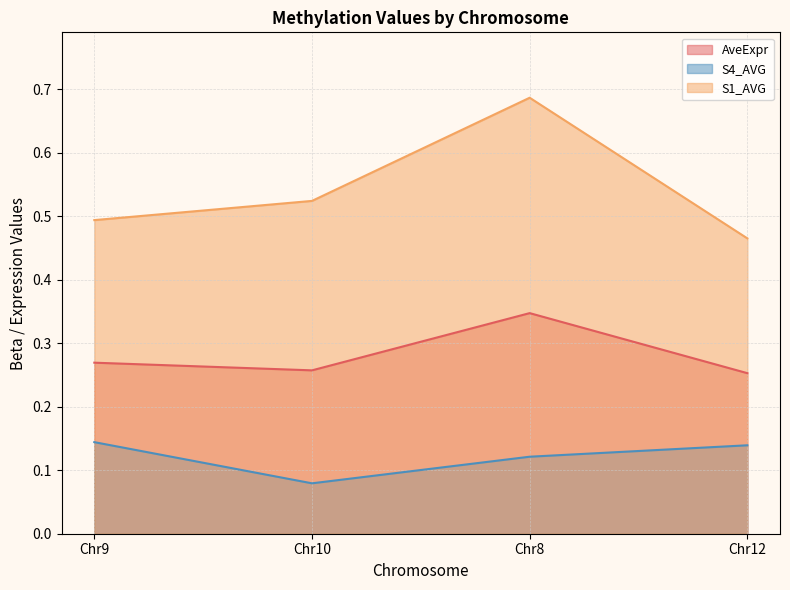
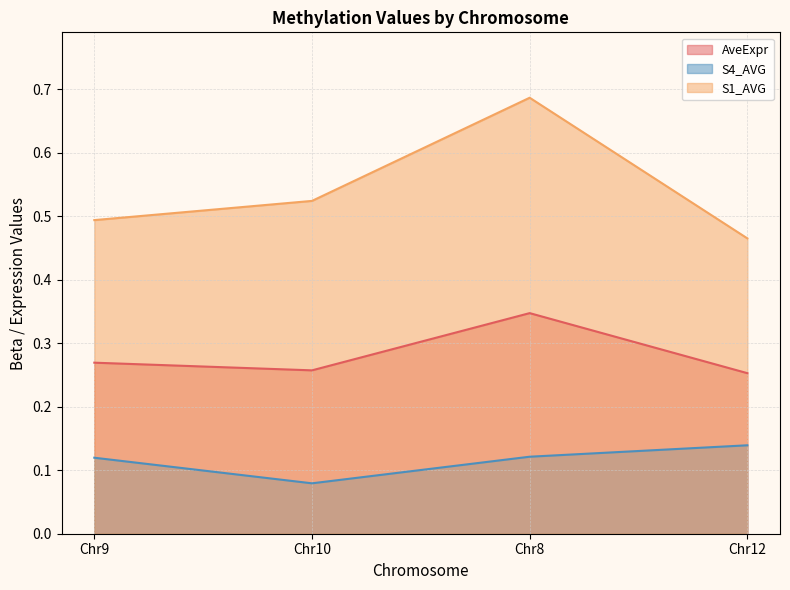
  {
    "S4_AVG": {
-     "Chr9": 0.14,
+     "Chr9": 0.12,
      "Chr10": 0.08,
      "Chr8": 0.12,
      "Chr12": 0.14
    }
  }
